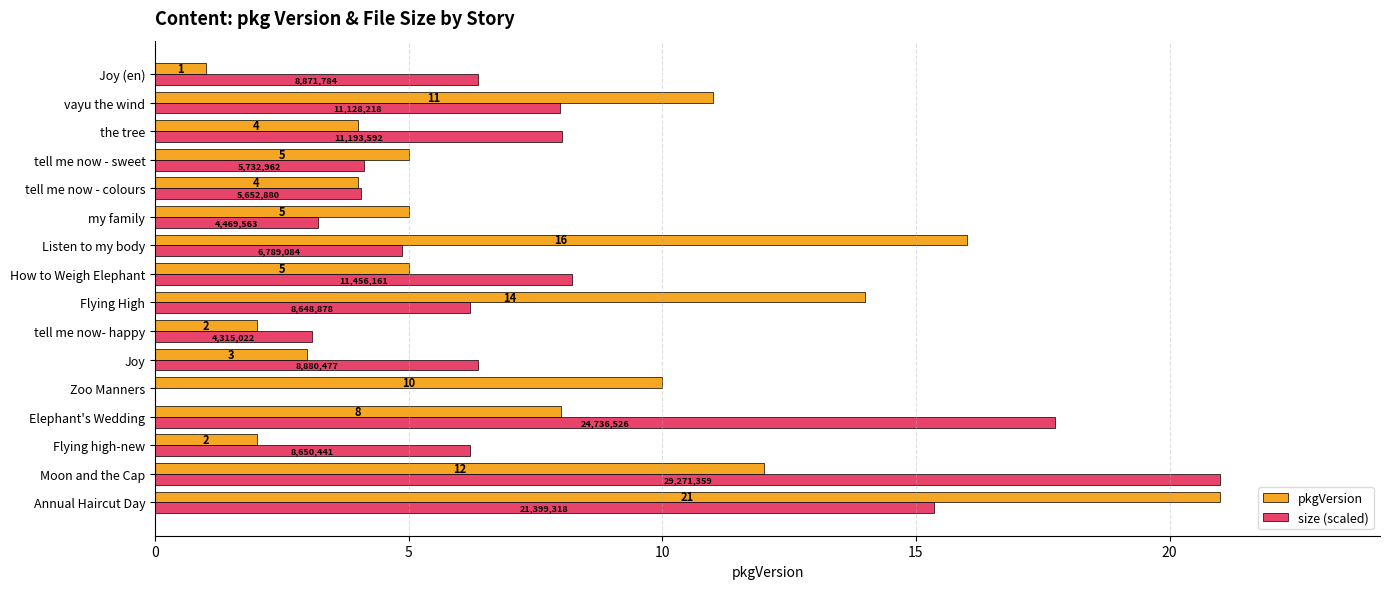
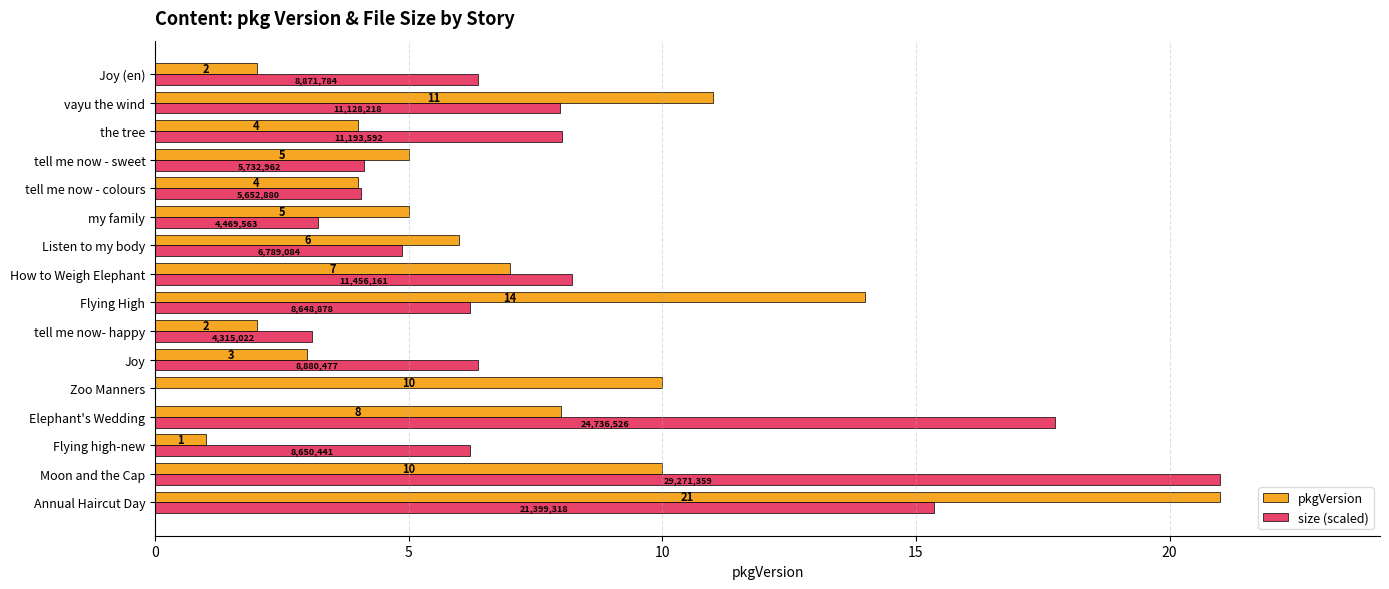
  {
    "pkgVersion": {
-     "Joy (en)": 1,
+     "Joy (en)": 2,
      "vayu the wind": 11,
      "the tree": 4,
      "tell me now - sweet": 5,
      "tell me now - colours": 4,
      "my family": 5,
-     "Listen to my body": 16,
-     "How to Weigh Elephant": 5,
+     "Listen to my body": 6,
+     "How to Weigh Elephant": 7,
      "Flying High": 14,
      "tell me now- happy": 2,
      "Joy": 3,
      "Zoo Manners": 10,
      "Elephant's Wedding": 8,
-     "Flying high-new": 2,
-     "Moon and the Cap": 12,
+     "Flying high-new": 1,
+     "Moon and the Cap": 10,
      "Annual Haircut Day": 21
    },
    "size (scaled)": {
      "Zoo Manners": 0.0
    }
  }
